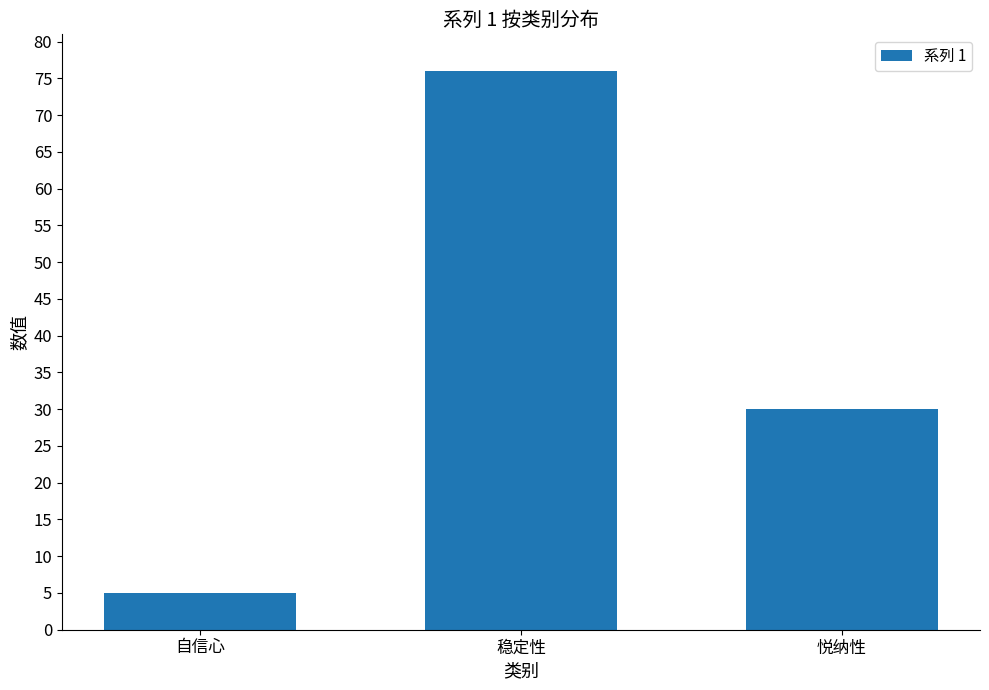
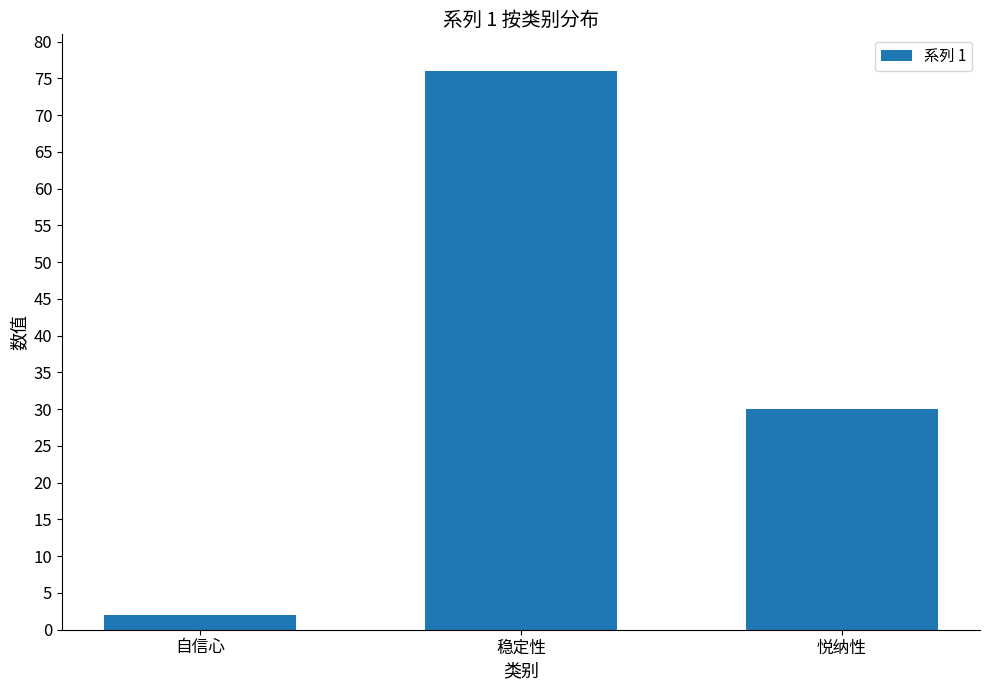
  {
-   "自信心": 5,
+   "自信心": 2,
    "稳定性": 76,
    "悦纳性": 30
  }
